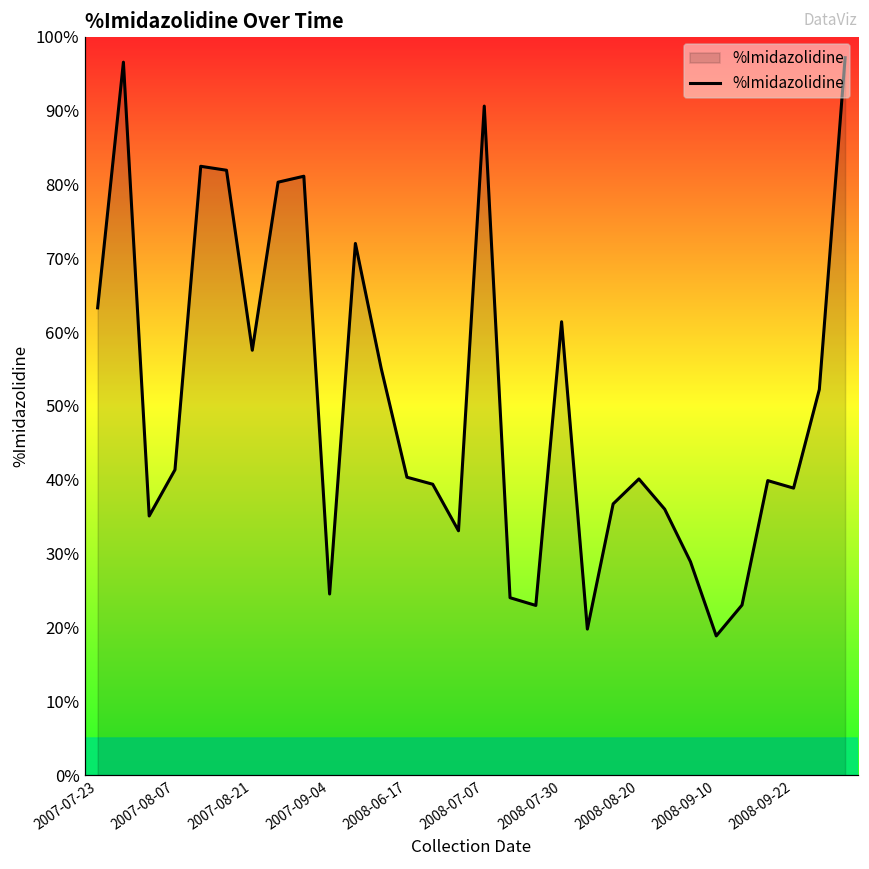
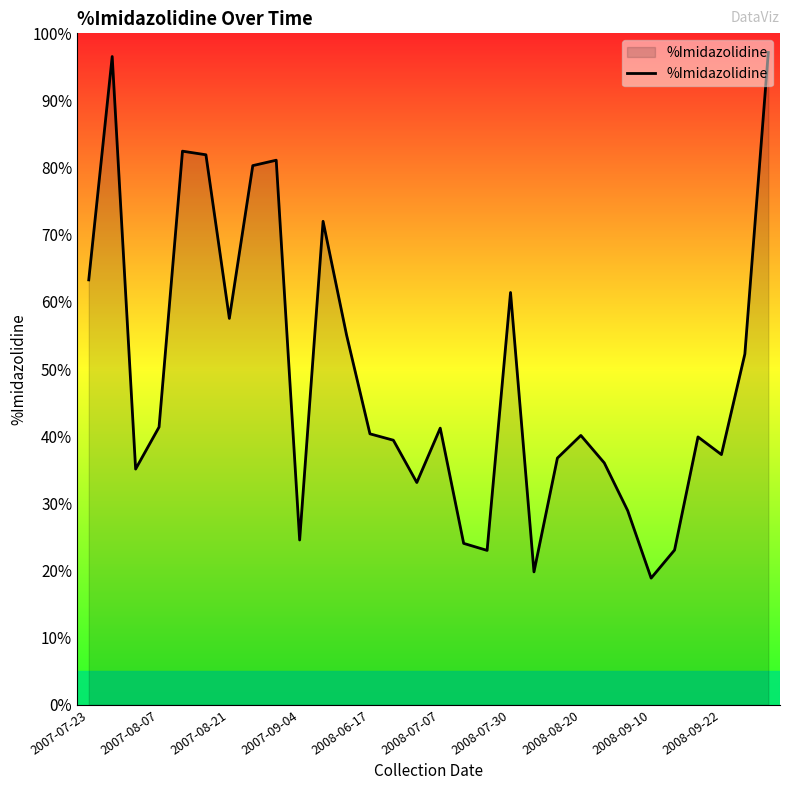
  {
    "2007-09-04": "25%",
    "2008-06-17": "40%",
-   "2008-07-07": "91%",
+   "2008-07-07": "41%",
    "2008-07-30": "61%",
    "2008-08-20": "40%",
-   "2008-09-22": "39%"
+   "2008-09-22": "37%"
  }
